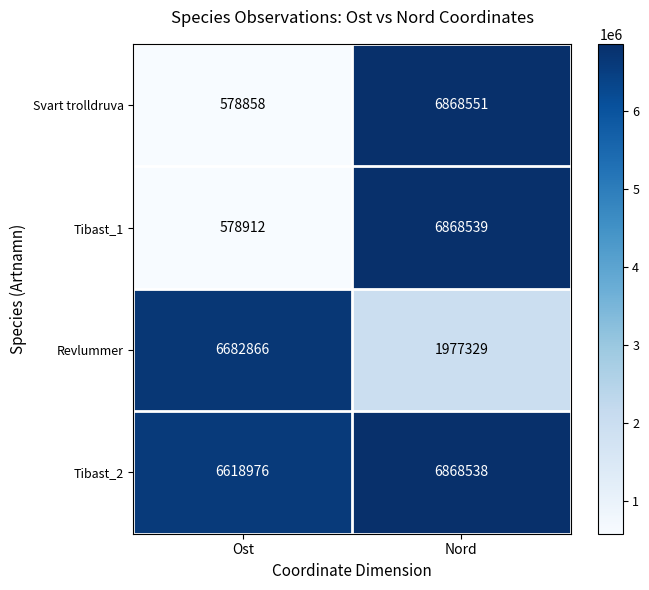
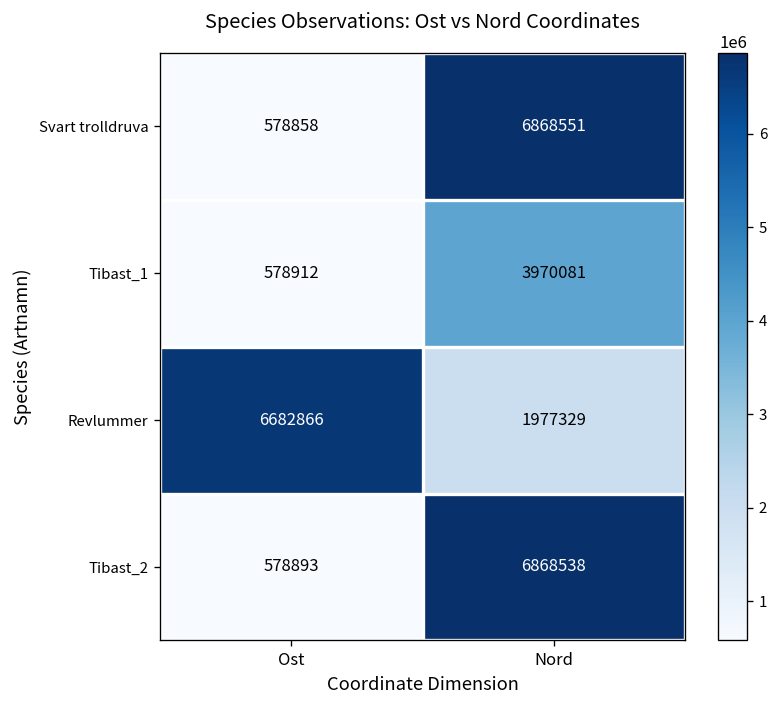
  {
    "Svart trolldruva": {
      "Ost": 578858,
      "Nord": 6868551
    },
    "Tibast_1": {
      "Ost": 578912,
-     "Nord": 6868539
+     "Nord": 3970081
    },
    "Revlummer": {
      "Ost": 6682866,
      "Nord": 1977329
    },
    "Tibast_2": {
-     "Ost": 6618976,
+     "Ost": 578893,
      "Nord": 6868538
    }
  }
